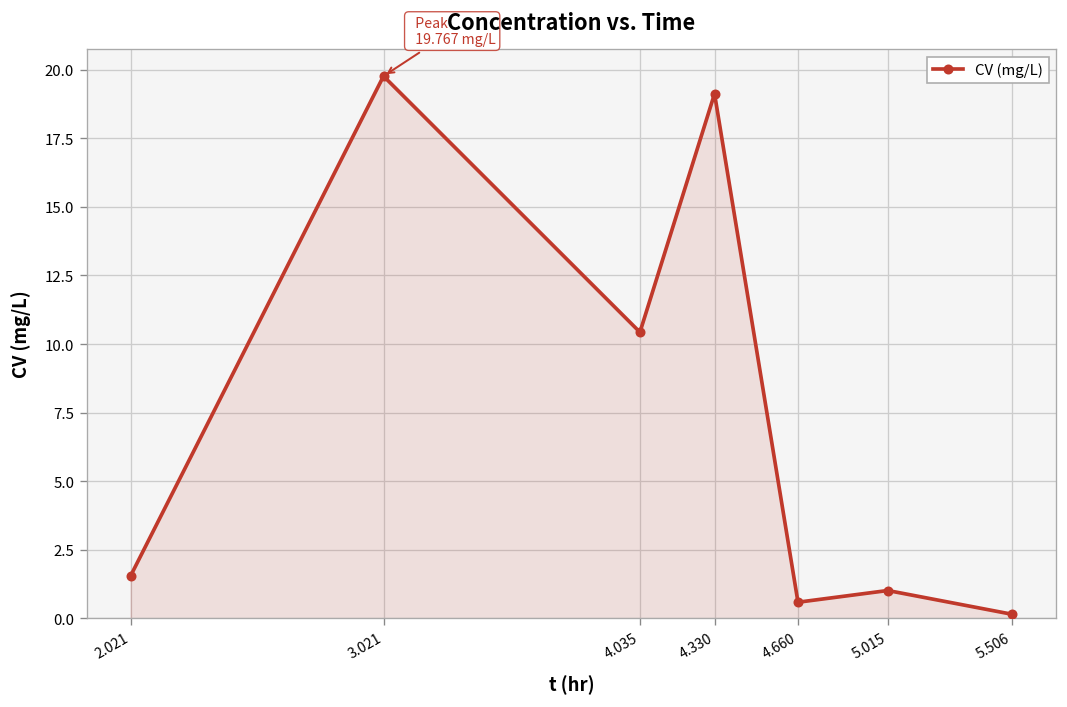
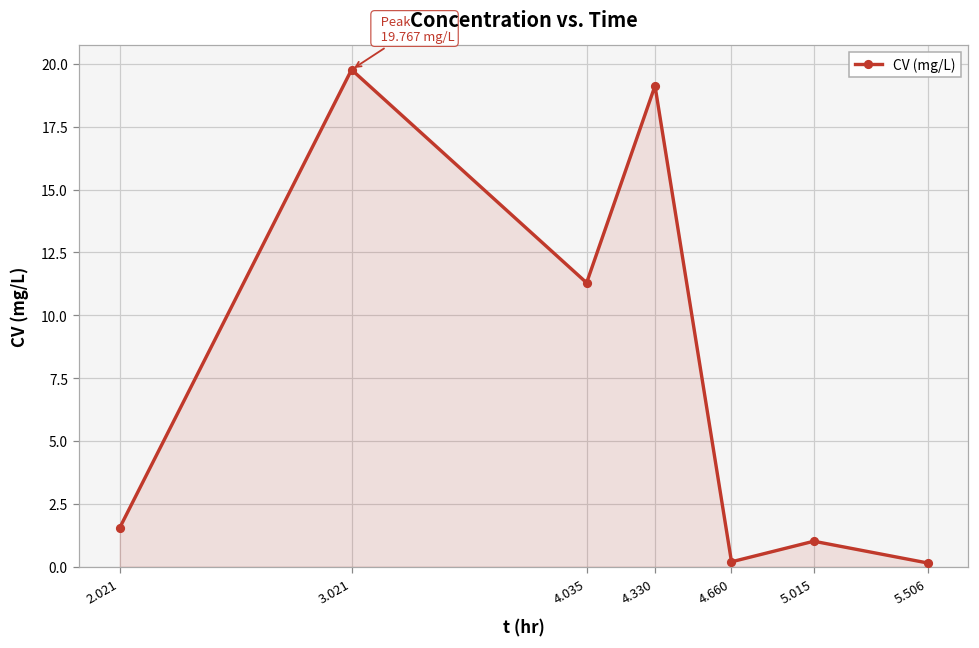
  {
    "2.021": 1.6,
-   "4.035": 10.4,
+   "4.035": 11.3,
    "4.330": 19.1,
-   "4.660": 0.6,
+   "4.660": 0.2,
    "5.015": 1.0,
    "5.506": 0.1
  }
